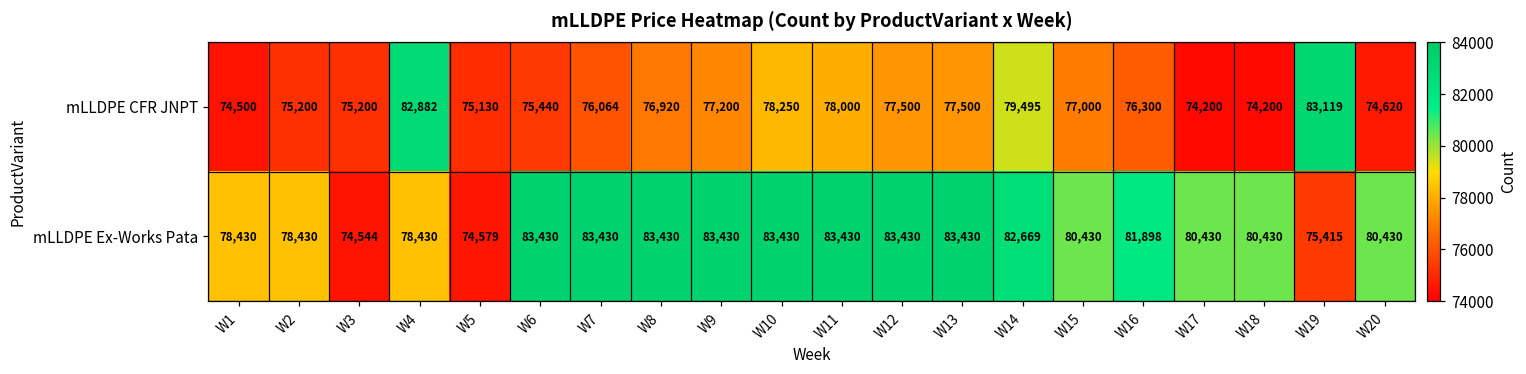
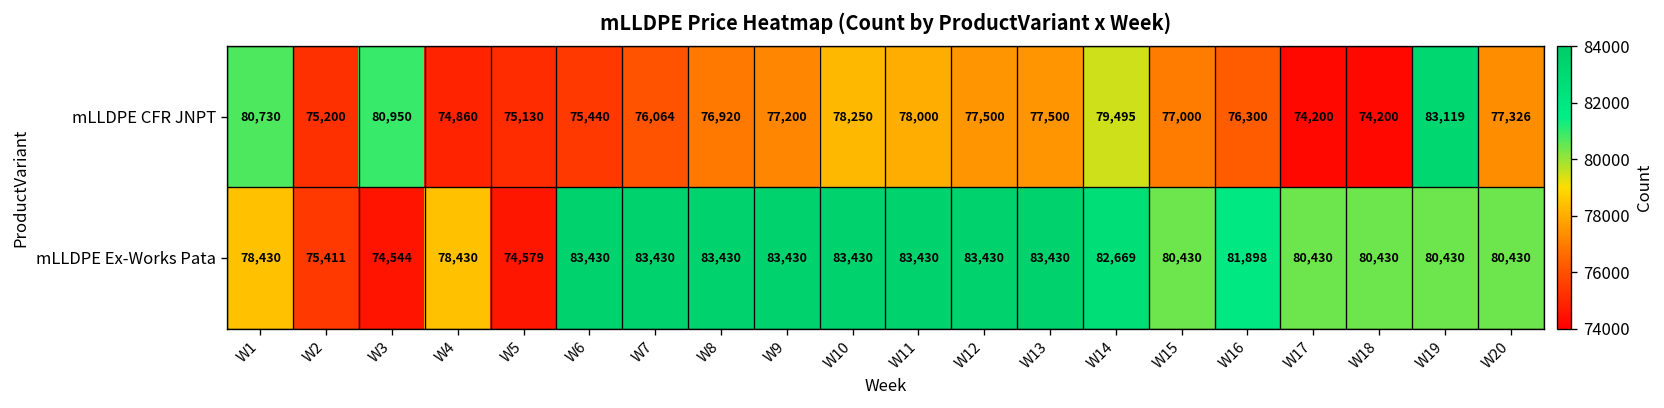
  {
    "mLLDPE CFR JNPT": {
-     "W1": "74,500",
+     "W1": "80,730",
      "W2": "75,200",
-     "W3": "75,200",
-     "W4": "82,882",
+     "W3": "80,950",
+     "W4": "74,860",
      "W5": "75,130",
      "W6": "75,440",
      "W7": "76,064",
      "W8": "76,920",
      "W9": "77,200",
      "W10": "78,250",
      "W11": "78,000",
      "W12": "77,500",
      "W13": "77,500",
      "W14": "79,495",
      "W15": "77,000",
      "W16": "76,300",
      "W17": "74,200",
      "W18": "74,200",
      "W19": "83,119",
-     "W20": "74,620"
+     "W20": "77,326"
    },
    "mLLDPE Ex-Works Pata": {
      "W1": "78,430",
-     "W2": "78,430",
+     "W2": "75,411",
      "W3": "74,544",
      "W4": "78,430",
      "W5": "74,579",
      "W6": "83,430",
      "W7": "83,430",
      "W8": "83,430",
      "W9": "83,430",
      "W10": "83,430",
      "W11": "83,430",
      "W12": "83,430",
      "W13": "83,430",
      "W14": "82,669",
      "W15": "80,430",
      "W16": "81,898",
      "W17": "80,430",
      "W18": "80,430",
-     "W19": "75,415",
+     "W19": "80,430",
      "W20": "80,430"
    }
  }
